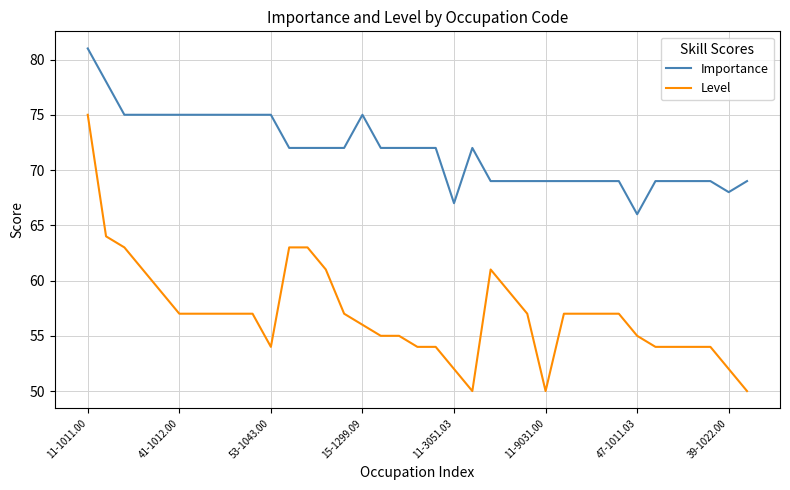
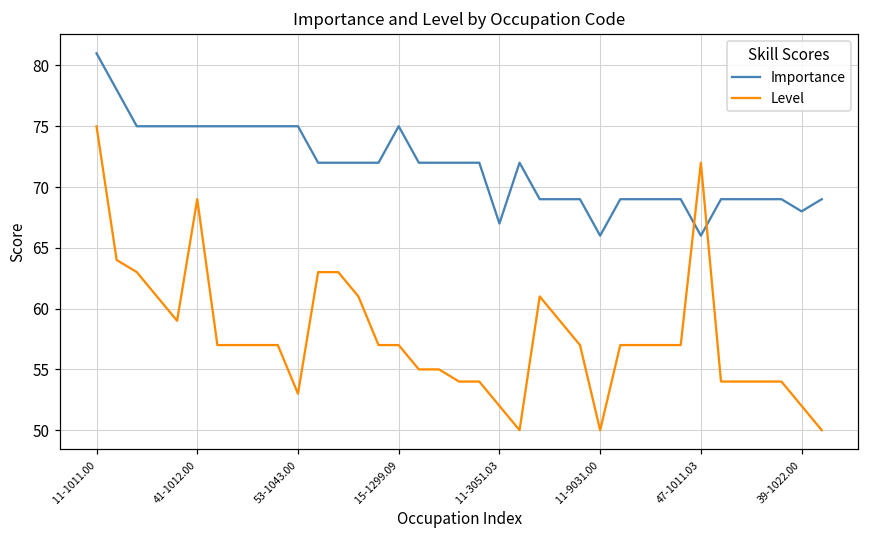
  {
    "Importance": {
      "11-1011.00": 81,
      "41-1012.00": 75,
      "53-1043.00": 75,
      "15-1299.09": 75,
      "11-3051.03": 67,
-     "11-9031.00": 69,
+     "11-9031.00": 66,
      "47-1011.03": 66,
      "39-1022.00": 68
    },
    "Level": {
      "11-1011.00": 75,
-     "41-1012.00": 57,
-     "53-1043.00": 54,
-     "15-1299.09": 56,
+     "41-1012.00": 69,
+     "53-1043.00": 53,
+     "15-1299.09": 57,
      "11-3051.03": 52,
      "11-9031.00": 50,
-     "47-1011.03": 55,
+     "47-1011.03": 72,
      "39-1022.00": 52
    }
  }
